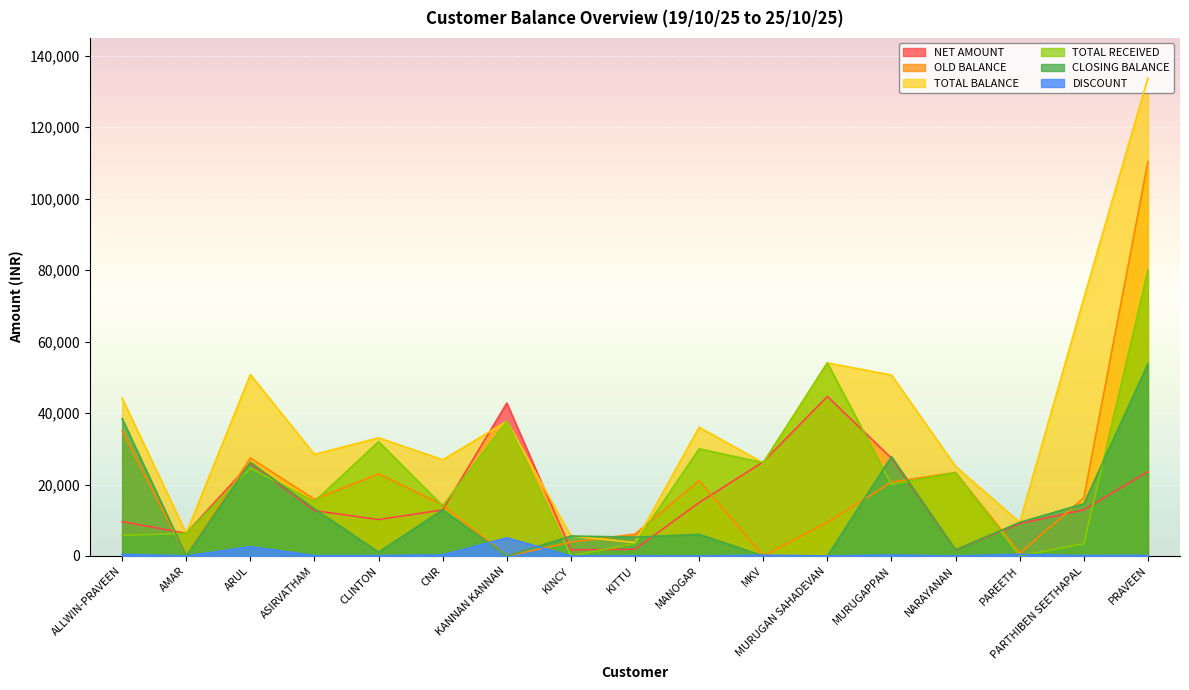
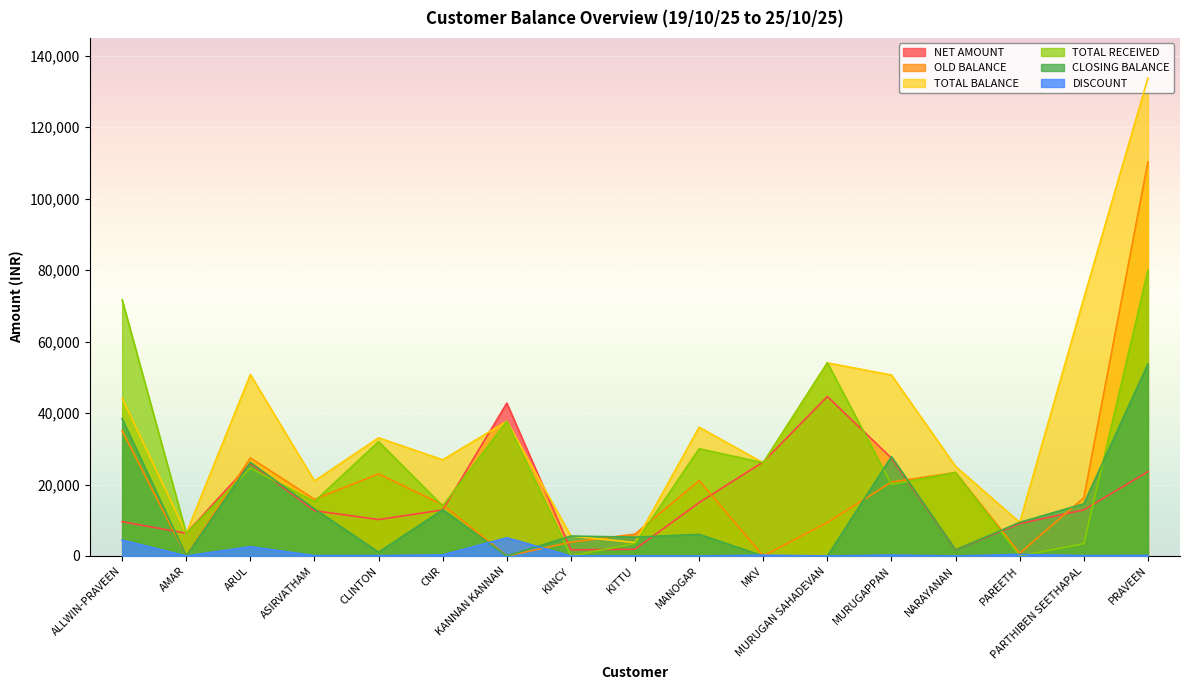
  {
    "NET AMOUNT": {
      "ALLWIN-PRAVEEN": "10,000",
      "CLINTON": "10,000",
      "KANNAN KANNAN": "43,000",
      "KINCY": "2,000",
      "KITTU": "2,000",
      "MANOGAR": "15,000",
      "MURUGAN SAHADEVAN": "45,000",
      "PARTHIBEN SEETHAPAL": "13,000",
      "PRAVEEN": "24,000"
    },
    "OLD BALANCE": {
      "ALLWIN-PRAVEEN": "35,000",
      "ARUL": "27,000",
      "CLINTON": "23,000",
      "KINCY": "4,000",
      "KITTU": "6,000",
      "MANOGAR": "21,000",
      "MURUGAN SAHADEVAN": "9,000",
      "PARTHIBEN SEETHAPAL": "16,000",
      "PRAVEEN": "110,000"
    },
    "TOTAL BALANCE": {
      "ALLWIN-PRAVEEN": "44,000",
      "ARUL": "51,000",
-     "ASIRVATHAM": "28,000",
+     "ASIRVATHAM": "21,000",
      "CLINTON": "33,000",
      "CNR": "27,000",
      "MANOGAR": "36,000",
      "MURUGAPPAN": "51,000",
      "NARAYANAN": "25,000",
      "PARTHIBEN SEETHAPAL": "72,000"
    },
    "TOTAL RECEIVED": {
-     "ALLWIN-PRAVEEN": "6,000",
+     "ALLWIN-PRAVEEN": "72,000",
      "ARUL": "25,000",
      "CLINTON": "32,000",
      "MANOGAR": "30,000",
      "PARTHIBEN SEETHAPAL": "3,000",
      "PRAVEEN": "80,000"
    },
    "CLOSING BALANCE": {
      "ALLWIN-PRAVEEN": "38,000",
      "CLINTON": "1,000",
      "KITTU": "5,000",
      "MANOGAR": "6,000",
      "PARTHIBEN SEETHAPAL": "15,000",
      "PRAVEEN": "54,000"
    },
    "DISCOUNT": {
-     "ALLWIN-PRAVEEN": "0",
+     "ALLWIN-PRAVEEN": "4,000",
      "ARUL": "3,000",
      "ASIRVATHAM": "0",
      "CLINTON": "0",
      "CNR": "0",
      "KANNAN KANNAN": "5,000",
      "KITTU": "0",
      "MANOGAR": "0",
      "MURUGAPPAN": "0",
      "NARAYANAN": "0",
      "PARTHIBEN SEETHAPAL": "0",
      "PRAVEEN": "0"
    }
  }
